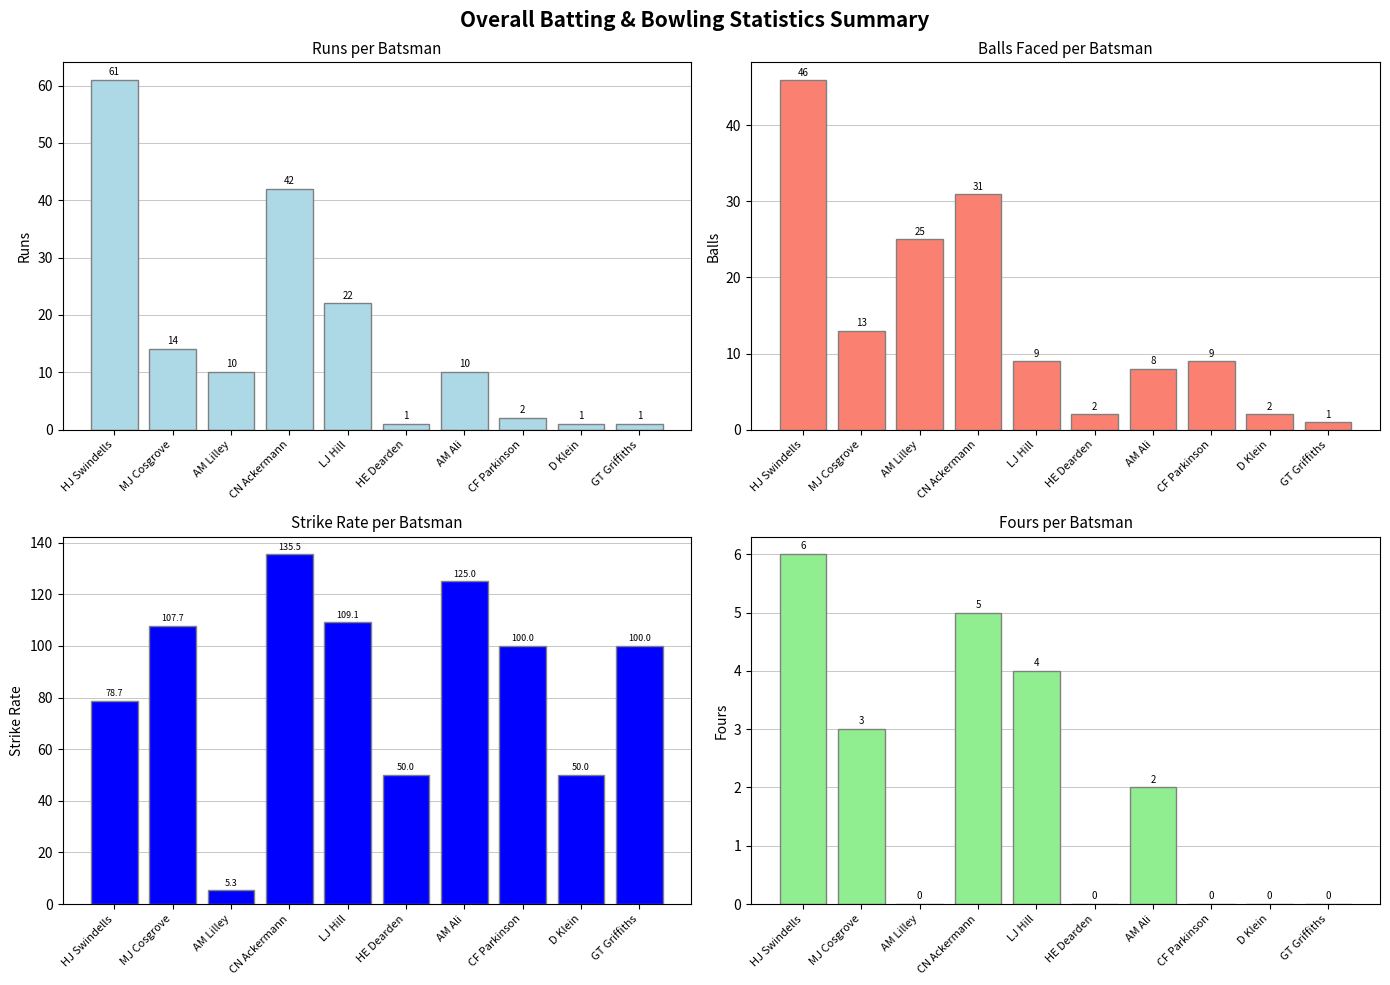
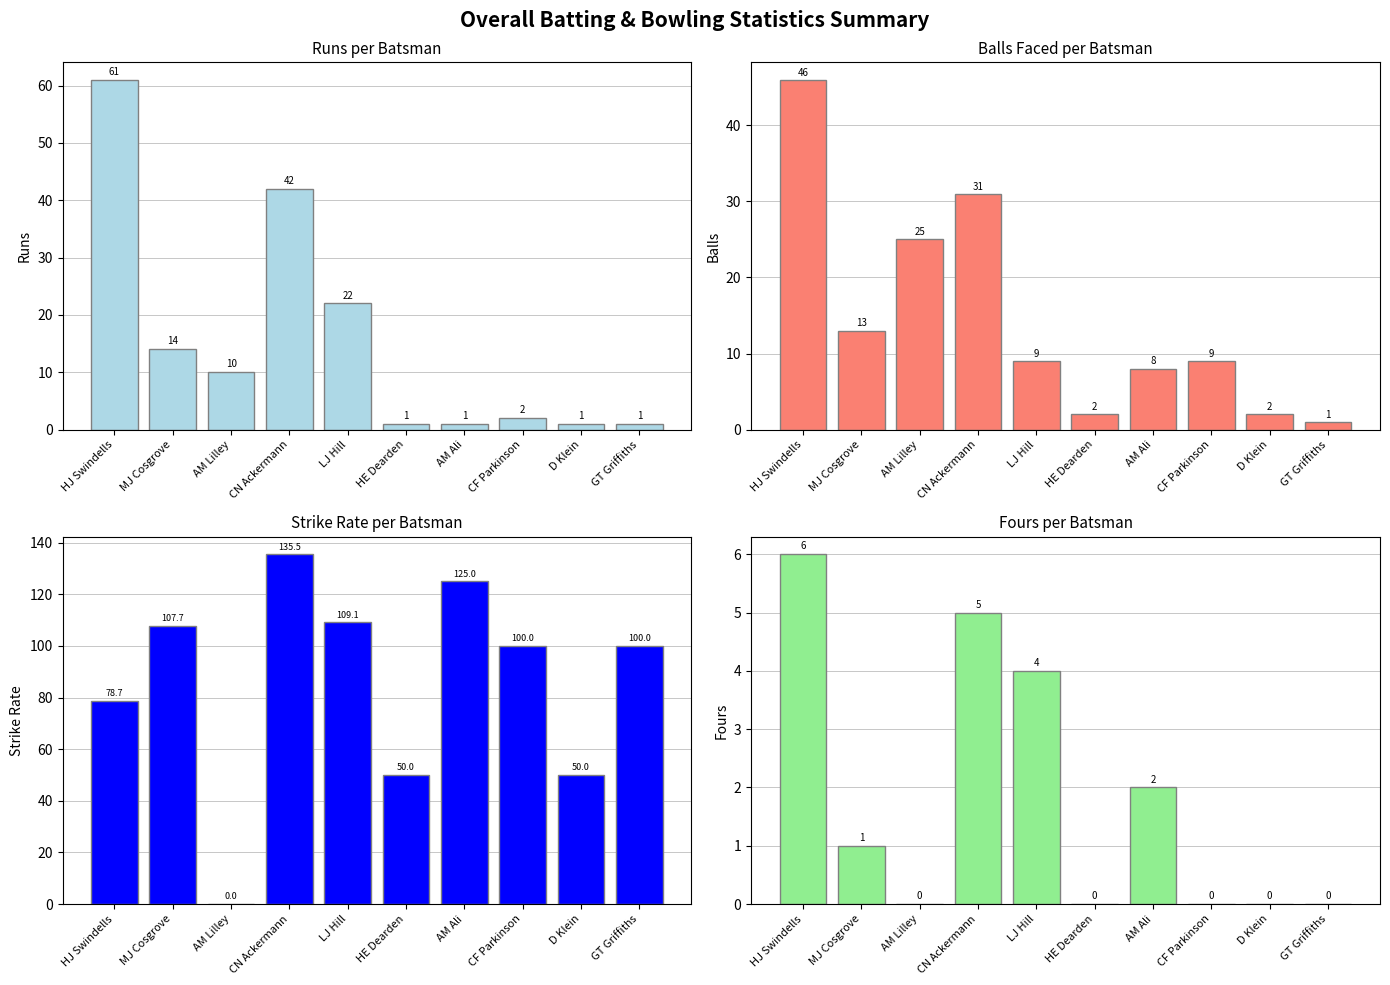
  {
    "Runs per Batsman": {
      "HJ Swindells": 61,
      "MJ Cosgrove": 14,
      "AM Lilley": 10,
      "CN Ackermann": 42,
      "LJ Hill": 22,
      "HE Dearden": 1,
-     "AM Ali": 10,
+     "AM Ali": 1,
      "CF Parkinson": 2,
      "D Klein": 1,
      "GT Griffiths": 1
    },
    "Balls Faced per Batsman": {
      "HJ Swindells": 46,
      "MJ Cosgrove": 13,
      "AM Lilley": 25,
      "CN Ackermann": 31,
      "LJ Hill": 9,
      "HE Dearden": 2,
      "AM Ali": 8,
      "CF Parkinson": 9,
      "D Klein": 2,
      "GT Griffiths": 1
    },
    "Strike Rate per Batsman": {
      "HJ Swindells": 78.7,
      "MJ Cosgrove": 107.7,
-     "AM Lilley": 5.3,
+     "AM Lilley": 0.0,
      "CN Ackermann": 135.5,
      "LJ Hill": 109.1,
      "HE Dearden": 50.0,
      "AM Ali": 125.0,
      "CF Parkinson": 100.0,
      "D Klein": 50.0,
      "GT Griffiths": 100.0
    },
    "Fours per Batsman": {
      "HJ Swindells": 6,
-     "MJ Cosgrove": 3,
+     "MJ Cosgrove": 1,
      "AM Lilley": 0,
      "CN Ackermann": 5,
      "LJ Hill": 4,
      "HE Dearden": 0,
      "AM Ali": 2,
      "CF Parkinson": 0,
      "D Klein": 0,
      "GT Griffiths": 0
    }
  }
